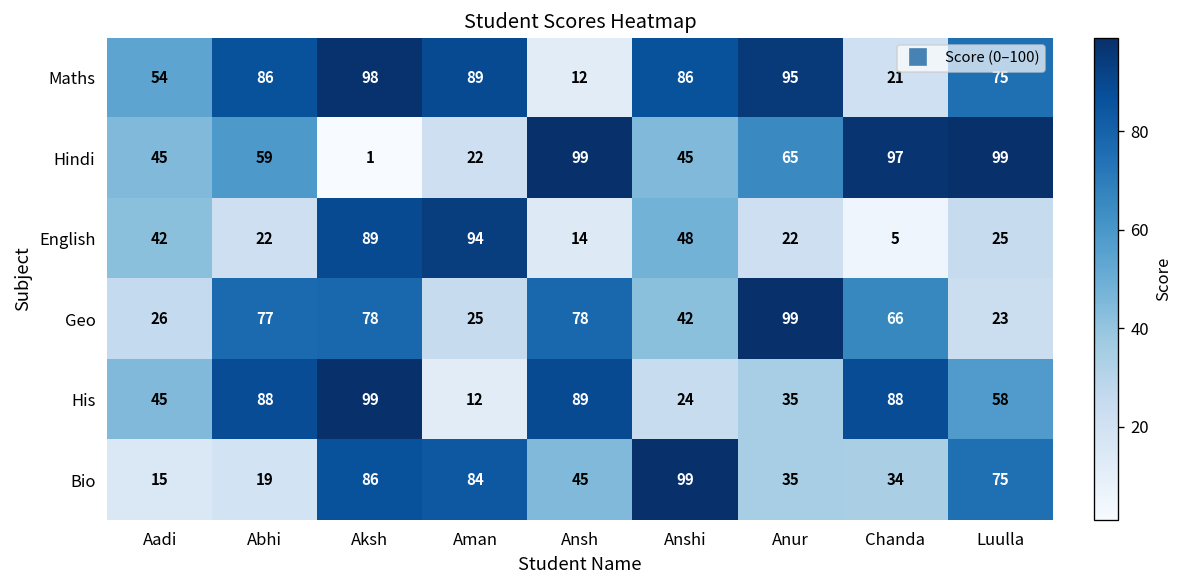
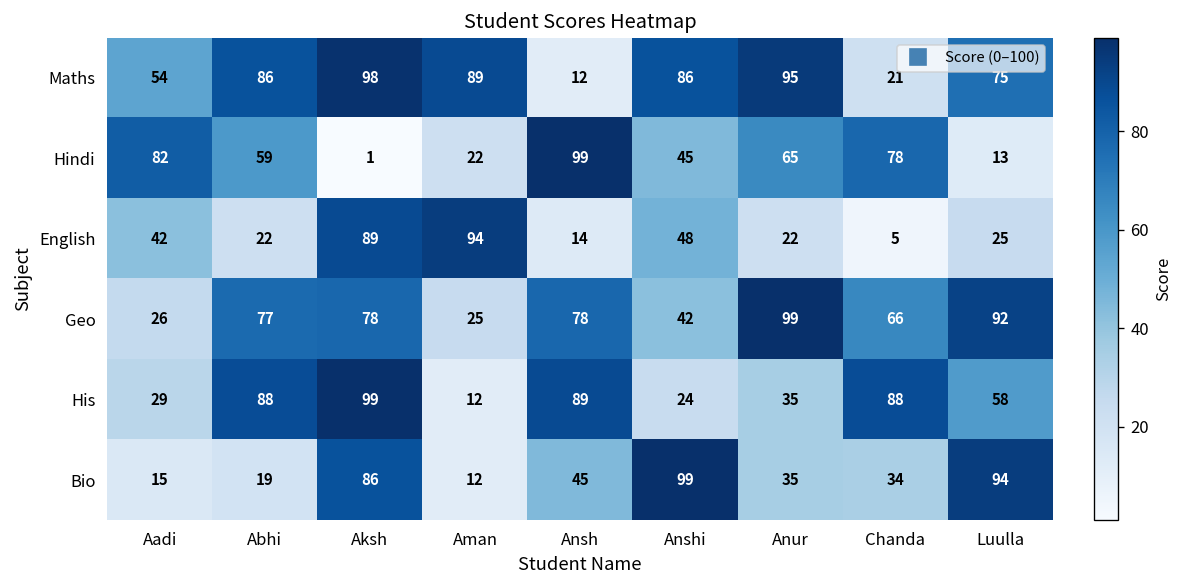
  {
    "Maths": {
      "Aadi": 54,
      "Abhi": 86,
      "Aksh": 98,
      "Aman": 89,
      "Ansh": 12,
      "Anshi": 86,
      "Anur": 95
    },
    "Hindi": {
-     "Aadi": 45,
+     "Aadi": 82,
      "Abhi": 59,
      "Aksh": 1,
      "Aman": 22,
      "Ansh": 99,
      "Anshi": 45,
      "Anur": 65,
-     "Chanda": 97,
-     "Luulla": 99
+     "Chanda": 78,
+     "Luulla": 13
    },
    "English": {
      "Aadi": 42,
      "Abhi": 22,
      "Aksh": 89,
      "Aman": 94,
      "Ansh": 14,
      "Anshi": 48,
      "Anur": 22,
      "Chanda": 5,
      "Luulla": 25
    },
    "Geo": {
      "Aadi": 26,
      "Abhi": 77,
      "Aksh": 78,
      "Aman": 25,
      "Ansh": 78,
      "Anshi": 42,
      "Anur": 99,
      "Chanda": 66,
-     "Luulla": 23
+     "Luulla": 92
    },
    "His": {
-     "Aadi": 45,
+     "Aadi": 29,
      "Abhi": 88,
      "Aksh": 99,
      "Aman": 12,
      "Ansh": 89,
      "Anshi": 24,
      "Anur": 35,
      "Chanda": 88,
      "Luulla": 58
    },
    "Bio": {
      "Aadi": 15,
      "Abhi": 19,
      "Aksh": 86,
-     "Aman": 84,
+     "Aman": 12,
      "Ansh": 45,
      "Anshi": 99,
      "Anur": 35,
      "Chanda": 34,
-     "Luulla": 75
+     "Luulla": 94
    }
  }
